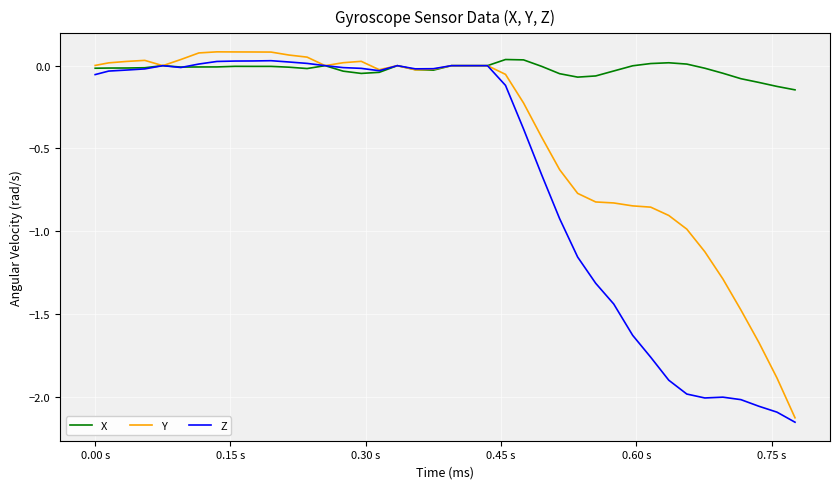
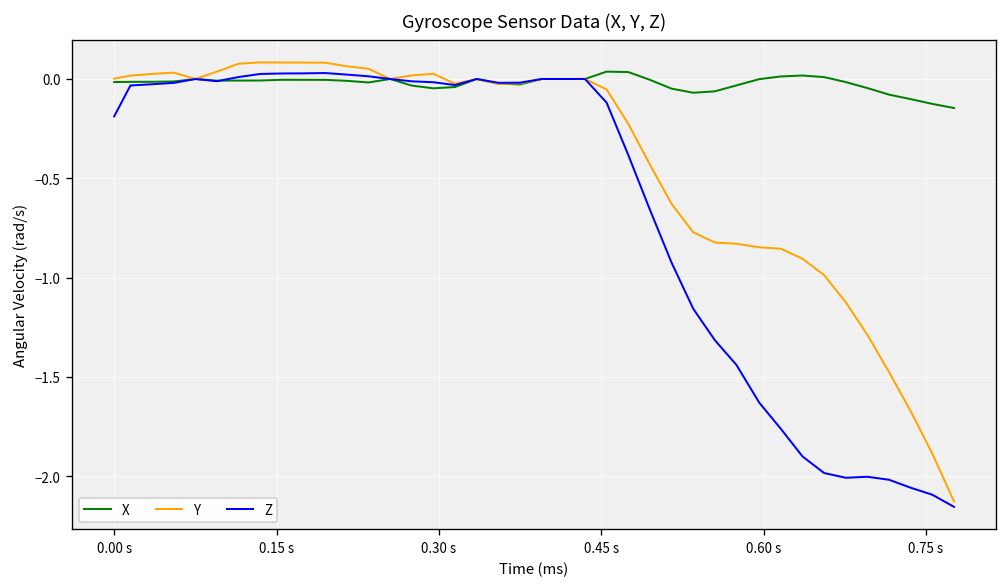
  {
    "X": {
      "0.00 s": -0.02
    },
    "Y": {
      "0.00 s": 0.00
    },
    "Z": {
-     "0.00 s": -0.05
+     "0.00 s": -0.19
    }
  }
